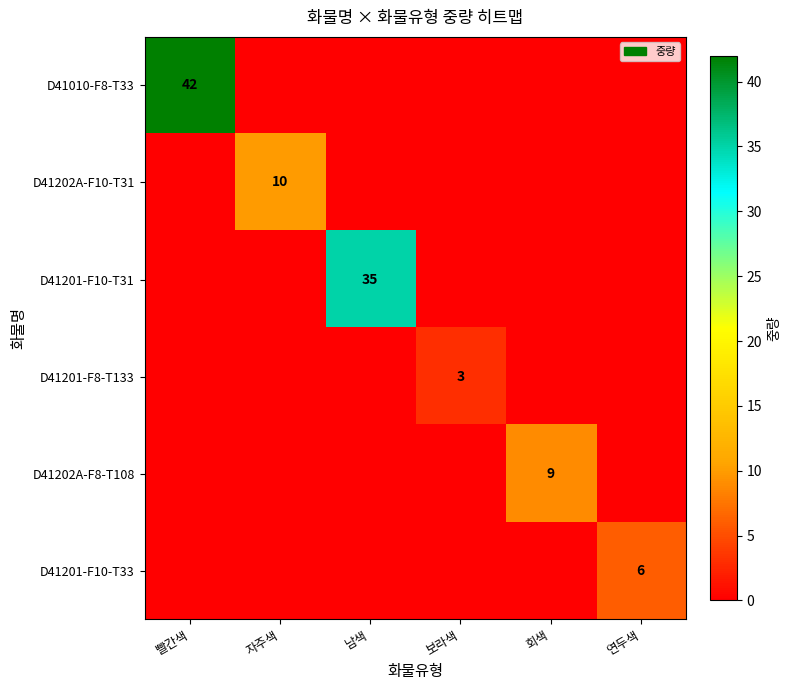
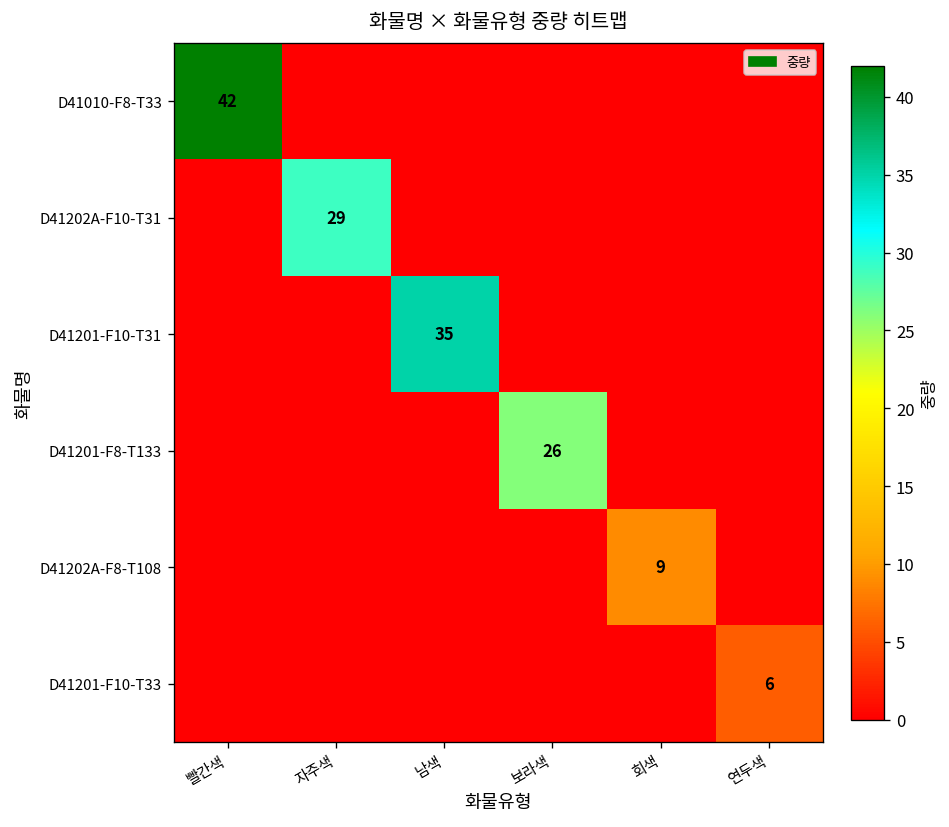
  {
    "D41010-F8-T33": {
      "빨간색": 42
    },
    "D41202A-F10-T31": {
-     "자주색": 10
+     "자주색": 29
    },
    "D41201-F10-T31": {
      "남색": 35
    },
    "D41201-F8-T133": {
-     "보라색": 3
+     "보라색": 26
    },
    "D41202A-F8-T108": {
      "회색": 9
    },
    "D41201-F10-T33": {
      "연두색": 6
    }
  }
